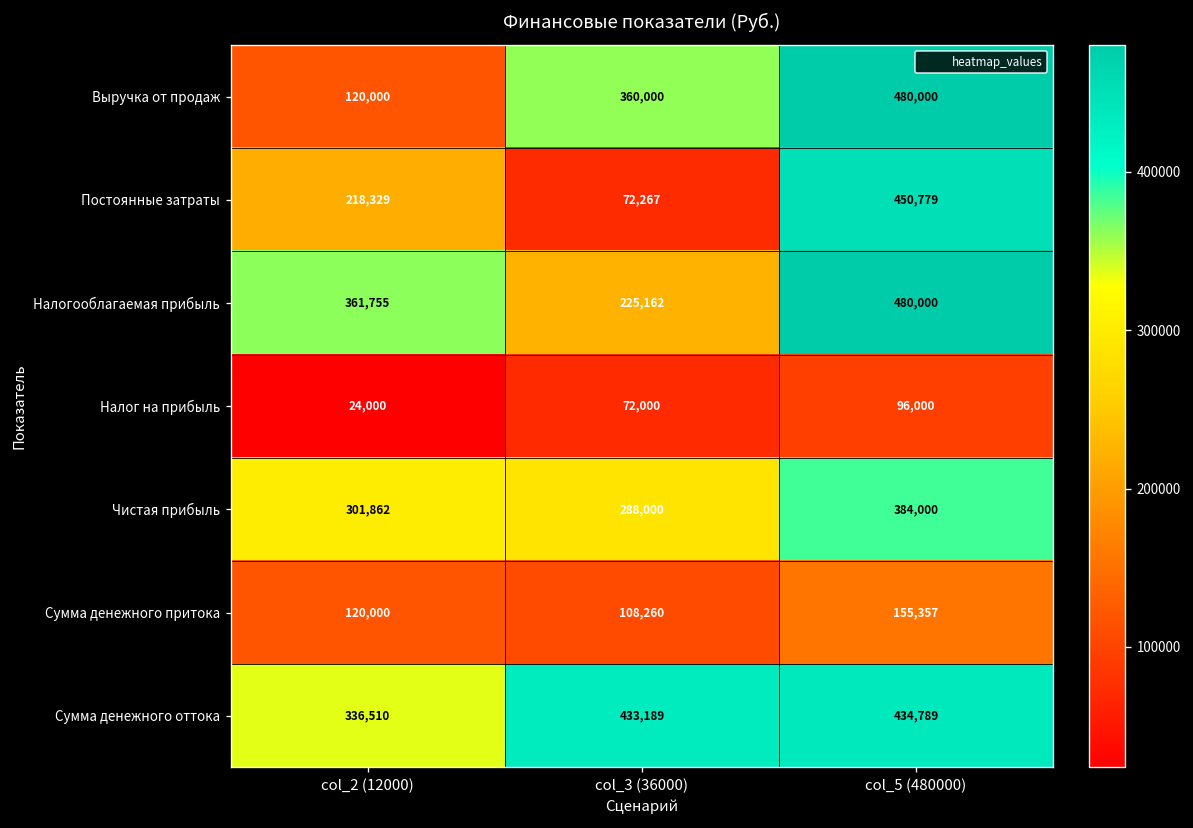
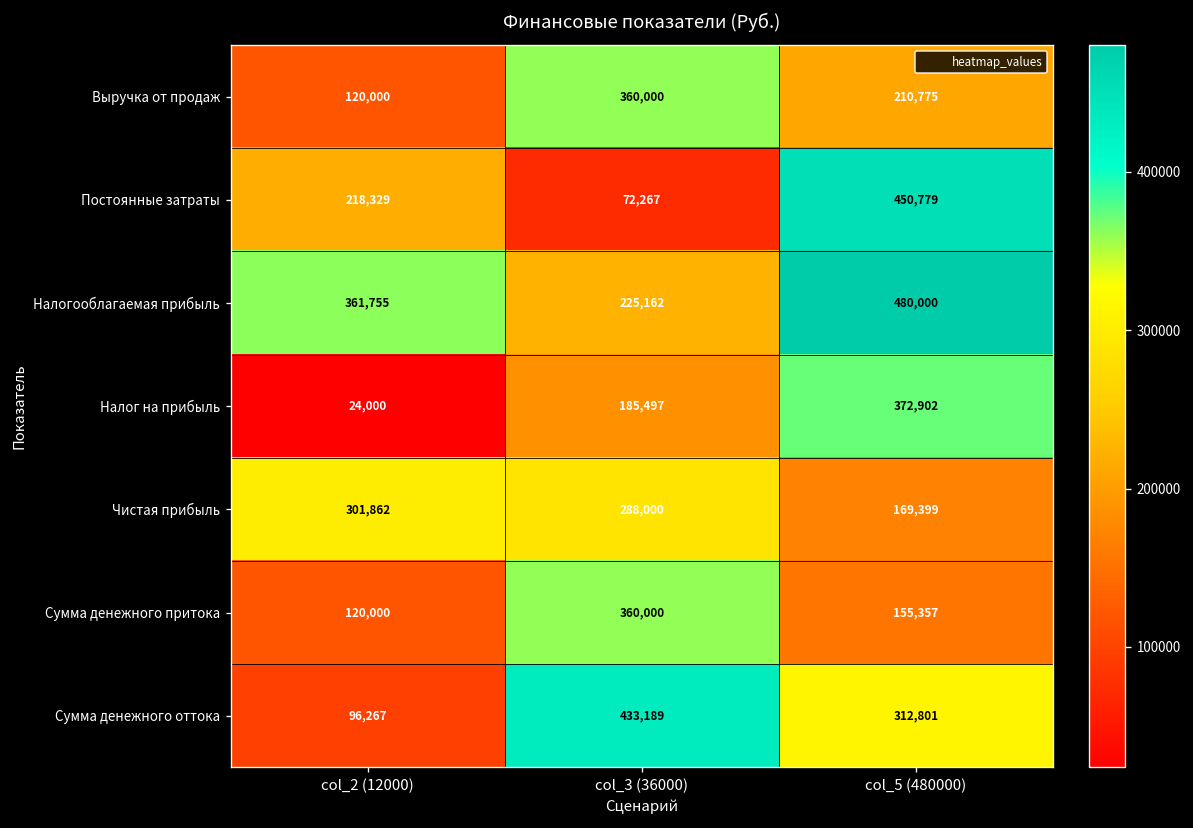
  {
    "Выручка от продаж": {
      "col_2 (12000)": "120,000",
      "col_3 (36000)": "360,000",
-     "col_5 (480000)": "480,000"
+     "col_5 (480000)": "210,775"
    },
    "Постоянные затраты": {
      "col_2 (12000)": "218,329",
      "col_3 (36000)": "72,267",
      "col_5 (480000)": "450,779"
    },
    "Налогооблагаемая прибыль": {
      "col_2 (12000)": "361,755",
      "col_3 (36000)": "225,162",
      "col_5 (480000)": "480,000"
    },
    "Налог на прибыль": {
      "col_2 (12000)": "24,000",
-     "col_3 (36000)": "72,000",
-     "col_5 (480000)": "96,000"
+     "col_3 (36000)": "185,497",
+     "col_5 (480000)": "372,902"
    },
    "Чистая прибыль": {
      "col_2 (12000)": "301,862",
      "col_3 (36000)": "288,000",
-     "col_5 (480000)": "384,000"
+     "col_5 (480000)": "169,399"
    },
    "Сумма денежного притока": {
      "col_2 (12000)": "120,000",
-     "col_3 (36000)": "108,260",
+     "col_3 (36000)": "360,000",
      "col_5 (480000)": "155,357"
    },
    "Сумма денежного оттока": {
-     "col_2 (12000)": "336,510",
+     "col_2 (12000)": "96,267",
      "col_3 (36000)": "433,189",
-     "col_5 (480000)": "434,789"
+     "col_5 (480000)": "312,801"
    }
  }
